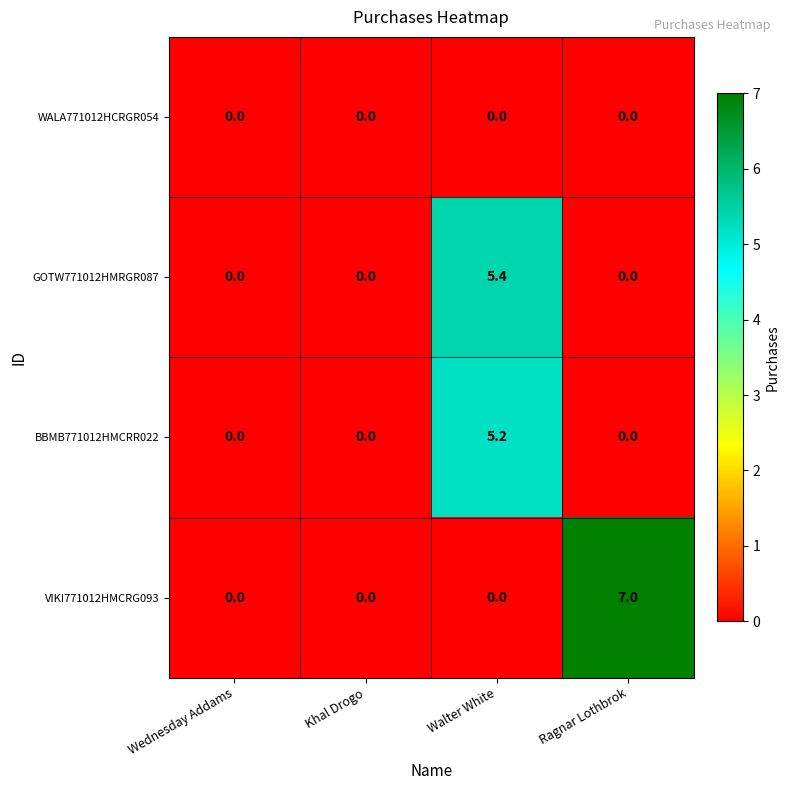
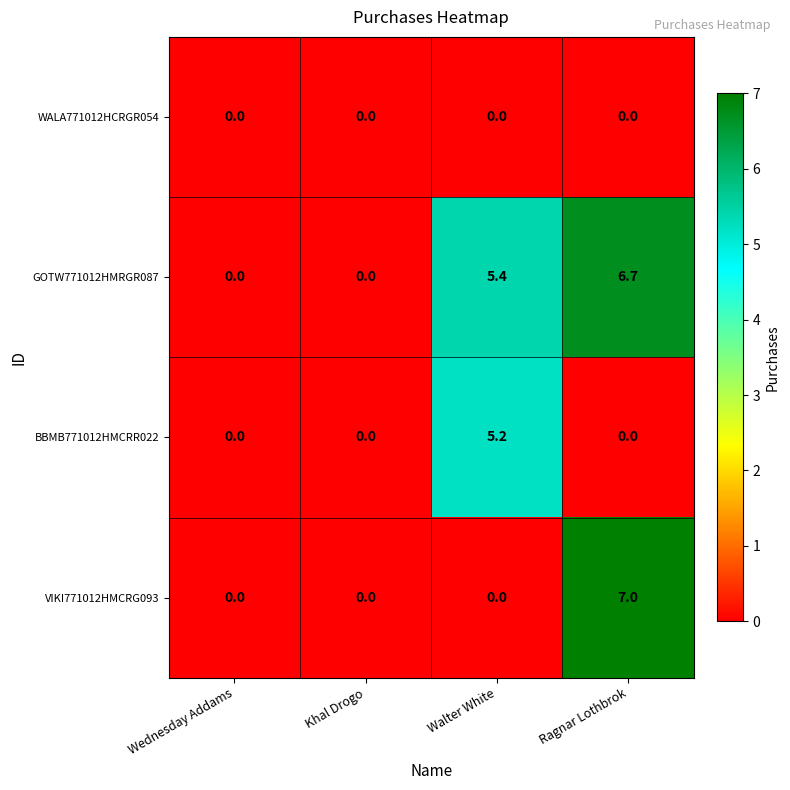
  {
    "WALA771012HCRGR054": {
      "Wednesday Addams": 0.0,
      "Khal Drogo": 0.0,
      "Walter White": 0.0,
      "Ragnar Lothbrok": 0.0
    },
    "GOTW771012HMRGR087": {
      "Wednesday Addams": 0.0,
      "Khal Drogo": 0.0,
      "Walter White": 5.4,
-     "Ragnar Lothbrok": 0.0
+     "Ragnar Lothbrok": 6.7
    },
    "BBMB771012HMCRR022": {
      "Wednesday Addams": 0.0,
      "Khal Drogo": 0.0,
      "Walter White": 5.2,
      "Ragnar Lothbrok": 0.0
    },
    "VIKI771012HMCRG093": {
      "Wednesday Addams": 0.0,
      "Khal Drogo": 0.0,
      "Walter White": 0.0,
      "Ragnar Lothbrok": 7.0
    }
  }
